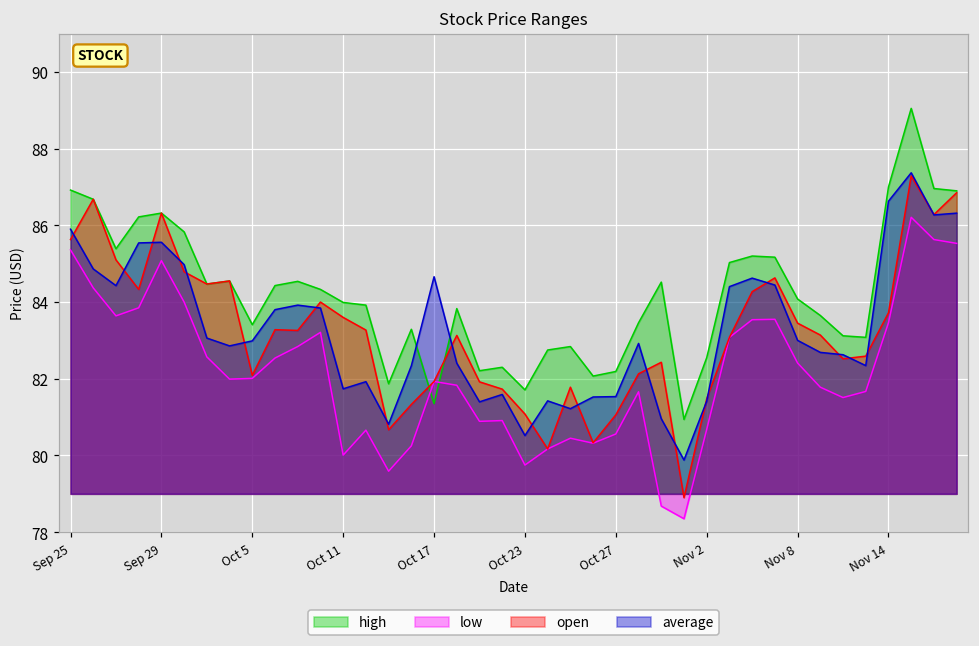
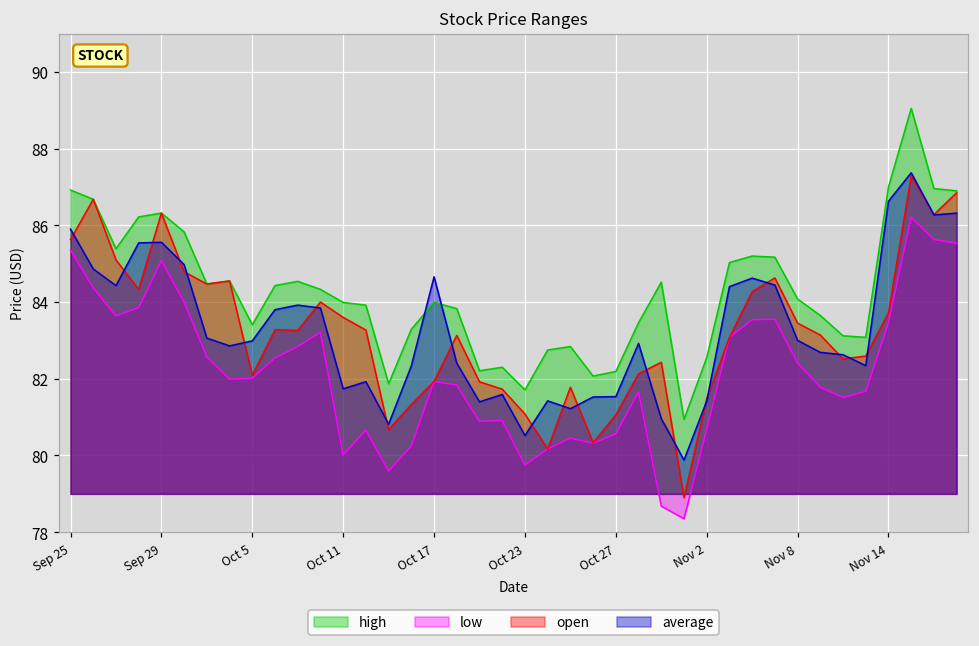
  {
    "high": {
      "Sep 25": 86.9,
      "Oct 5": 83.4,
      "Oct 11": 84.0,
-     "Oct 17": 81.4,
+     "Oct 17": 84.0,
      "Oct 23": 81.7,
      "Oct 27": 82.2,
      "Nov 2": 82.6,
      "Nov 8": 84.1,
      "Nov 14": 87.0
    },
    "average": {
      "Sep 25": 85.9,
      "Sep 29": 85.6,
      "Oct 5": 83.0,
      "Oct 11": 81.7,
      "Oct 17": 84.7,
      "Oct 23": 80.5,
      "Oct 27": 81.5,
      "Nov 8": 83.0,
      "Nov 14": 86.6
    }
  }
